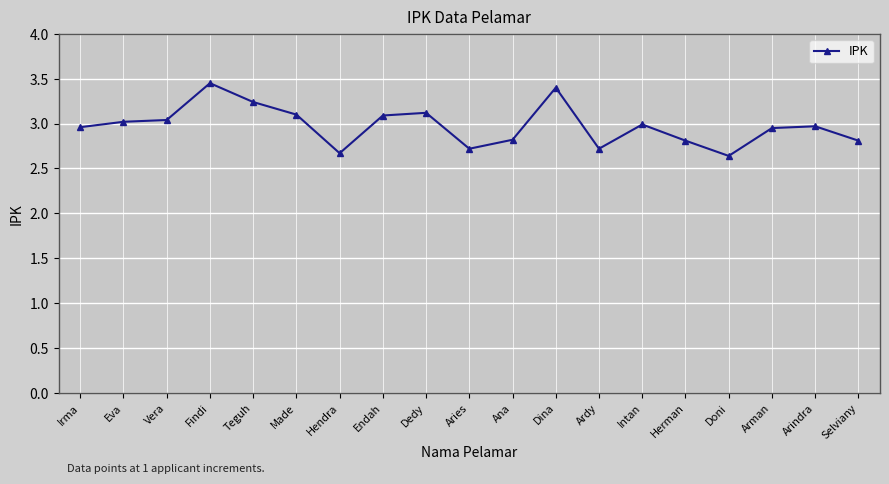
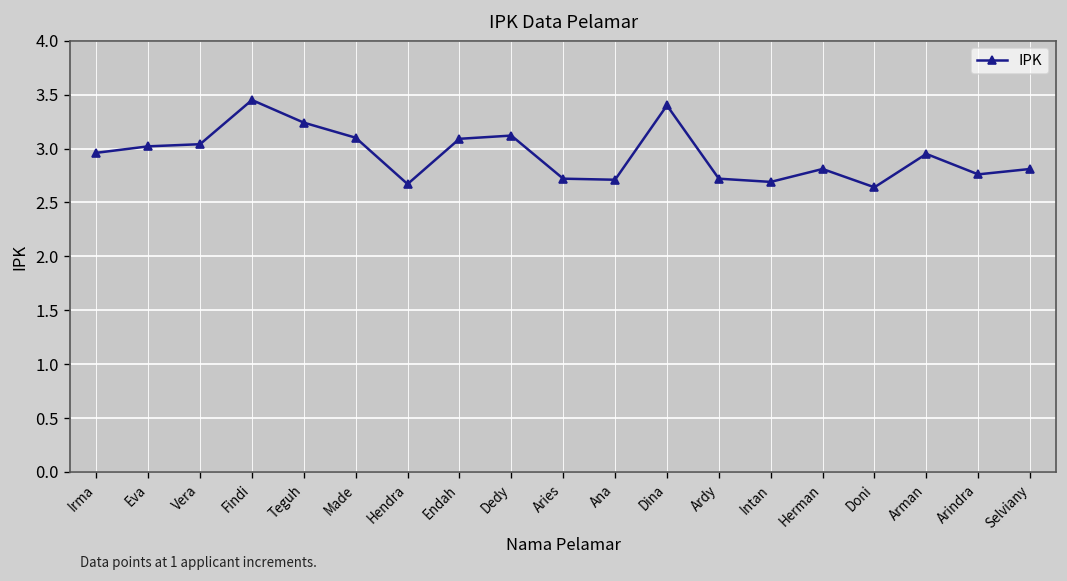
  {
    "Irma": 3.0,
    "Eva": 3.0,
    "Vera": 3.0,
    "Findi": 3.5,
    "Teguh": 3.2,
    "Made": 3.1,
    "Hendra": 2.7,
    "Endah": 3.1,
    "Dedy": 3.1,
    "Aries": 2.7,
-   "Ana": 2.8,
+   "Ana": 2.7,
    "Dina": 3.4,
    "Ardy": 2.7,
-   "Intan": 3.0,
+   "Intan": 2.7,
    "Herman": 2.8,
    "Doni": 2.6,
    "Arman": 3.0,
-   "Arindra": 3.0,
+   "Arindra": 2.8,
    "Selviany": 2.8
  }
